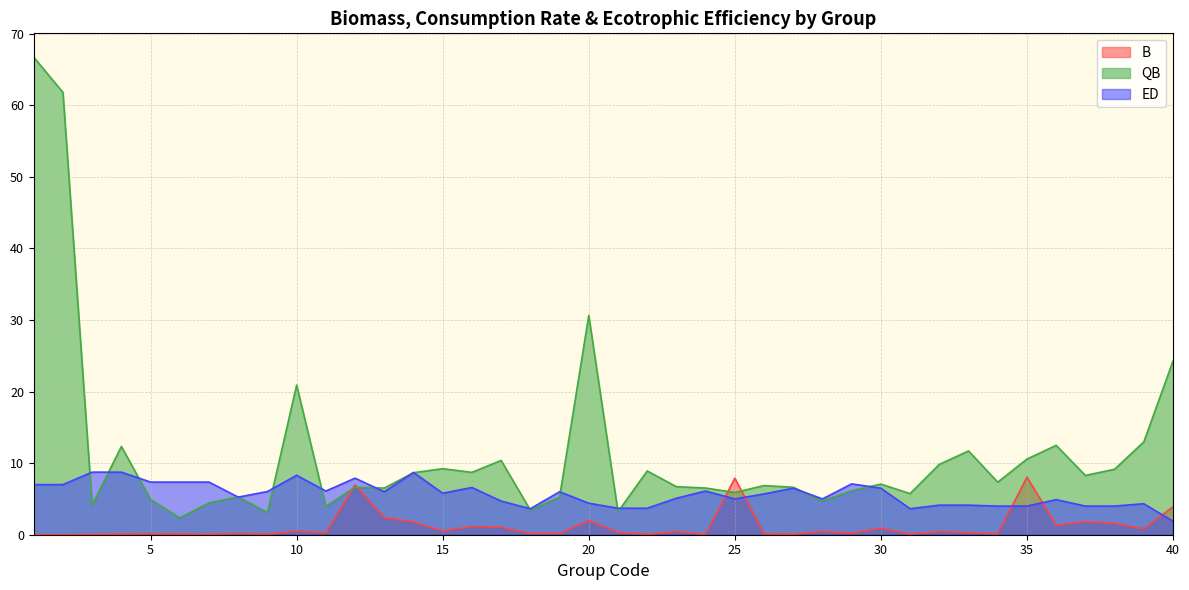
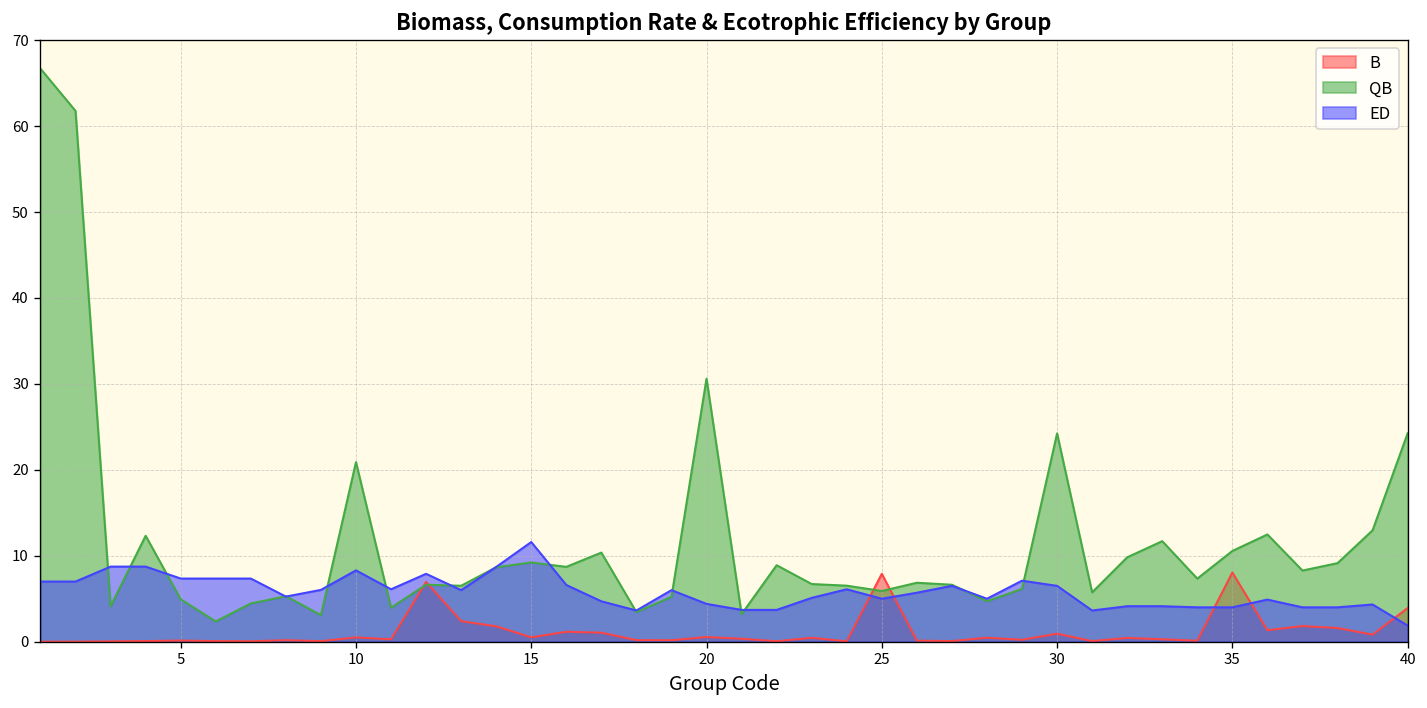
  {
    "B": {
      "5": 0,
      "10": 1,
      "15": 1,
-     "20": 2,
+     "20": 1,
      "25": 8,
      "30": 1,
      "35": 8,
      "40": 4
    },
    "QB": {
      "5": 5,
      "10": 21,
      "15": 9,
      "20": 31,
      "25": 6,
-     "30": 7,
+     "30": 24,
      "35": 11,
      "40": 24
    },
    "ED": {
      "5": 7,
      "10": 8,
-     "15": 6,
+     "15": 12,
      "20": 4,
      "25": 5,
      "30": 7,
      "35": 4,
      "40": 2
    }
  }
